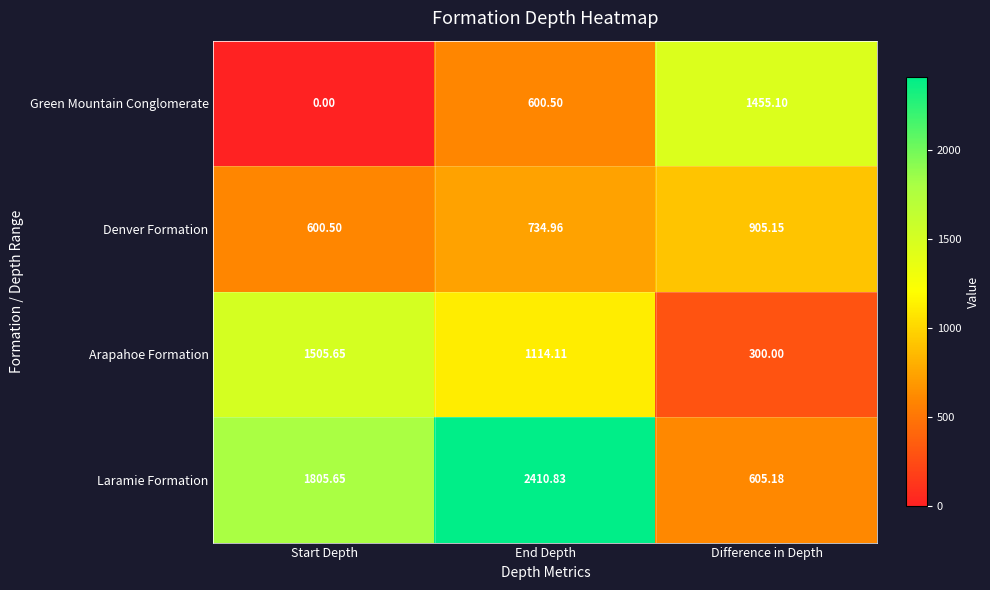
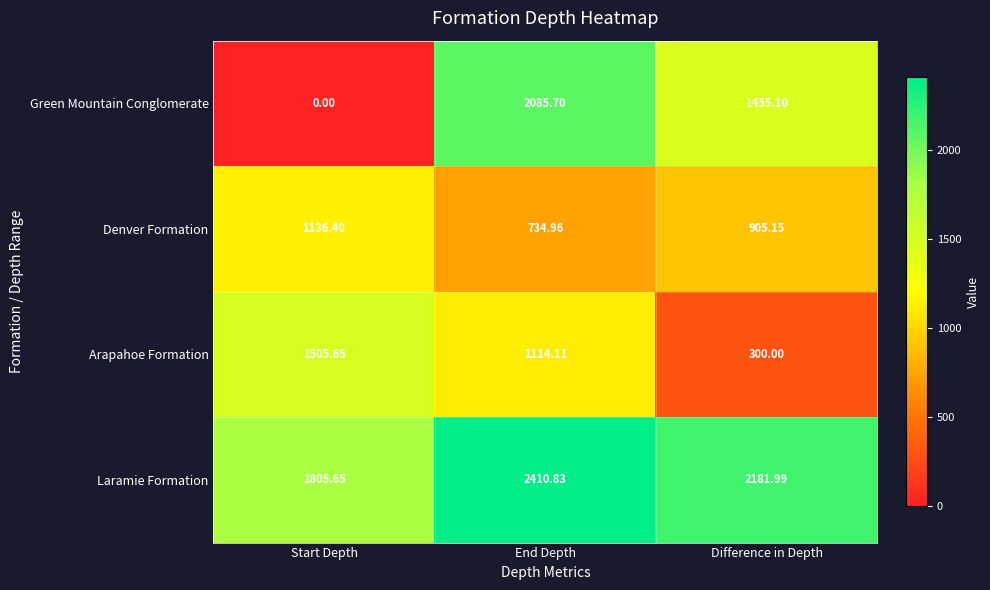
  {
    "Green Mountain Conglomerate": {
      "Start Depth": 0.00,
-     "End Depth": 600.50,
+     "End Depth": 2085.70,
      "Difference in Depth": 1455.10
    },
    "Denver Formation": {
-     "Start Depth": 600.50,
+     "Start Depth": 1136.40,
      "End Depth": 734.96,
      "Difference in Depth": 905.15
    },
    "Arapahoe Formation": {
      "Start Depth": 1505.65,
      "End Depth": 1114.11,
      "Difference in Depth": 300.00
    },
    "Laramie Formation": {
      "Start Depth": 1805.65,
      "End Depth": 2410.83,
-     "Difference in Depth": 605.18
+     "Difference in Depth": 2181.99
    }
  }
